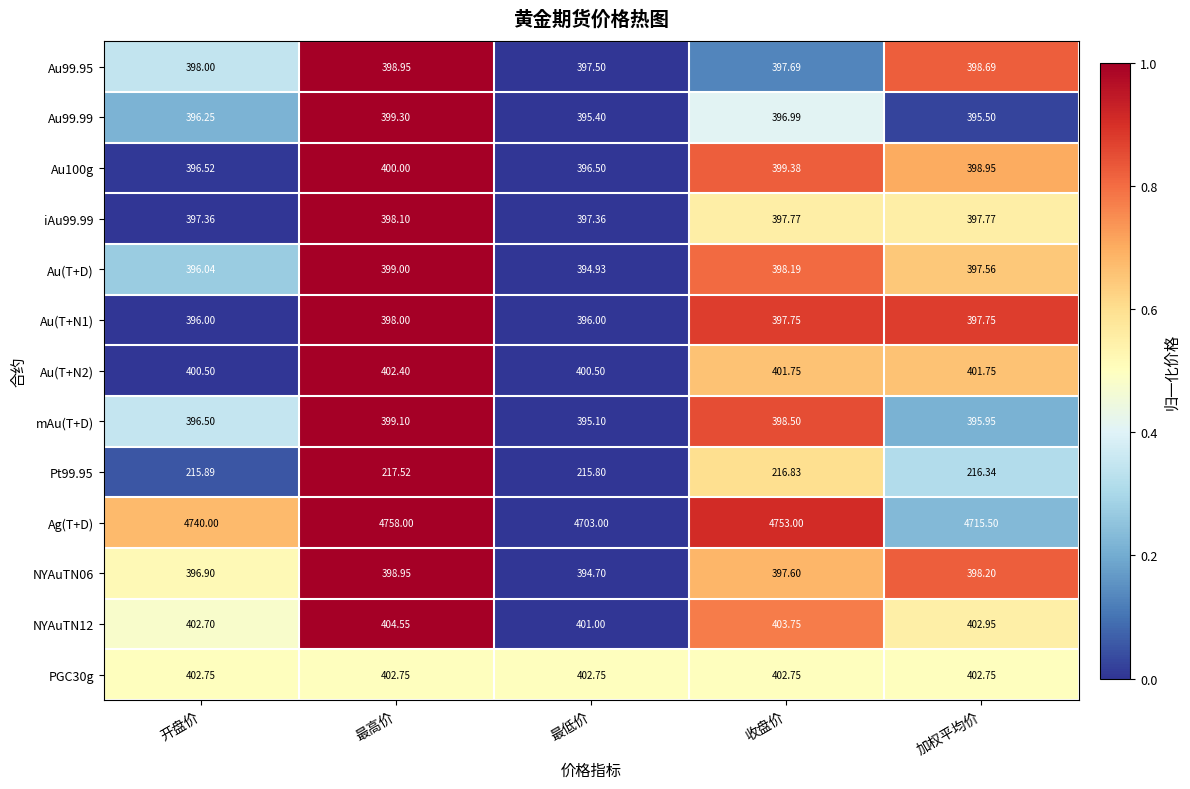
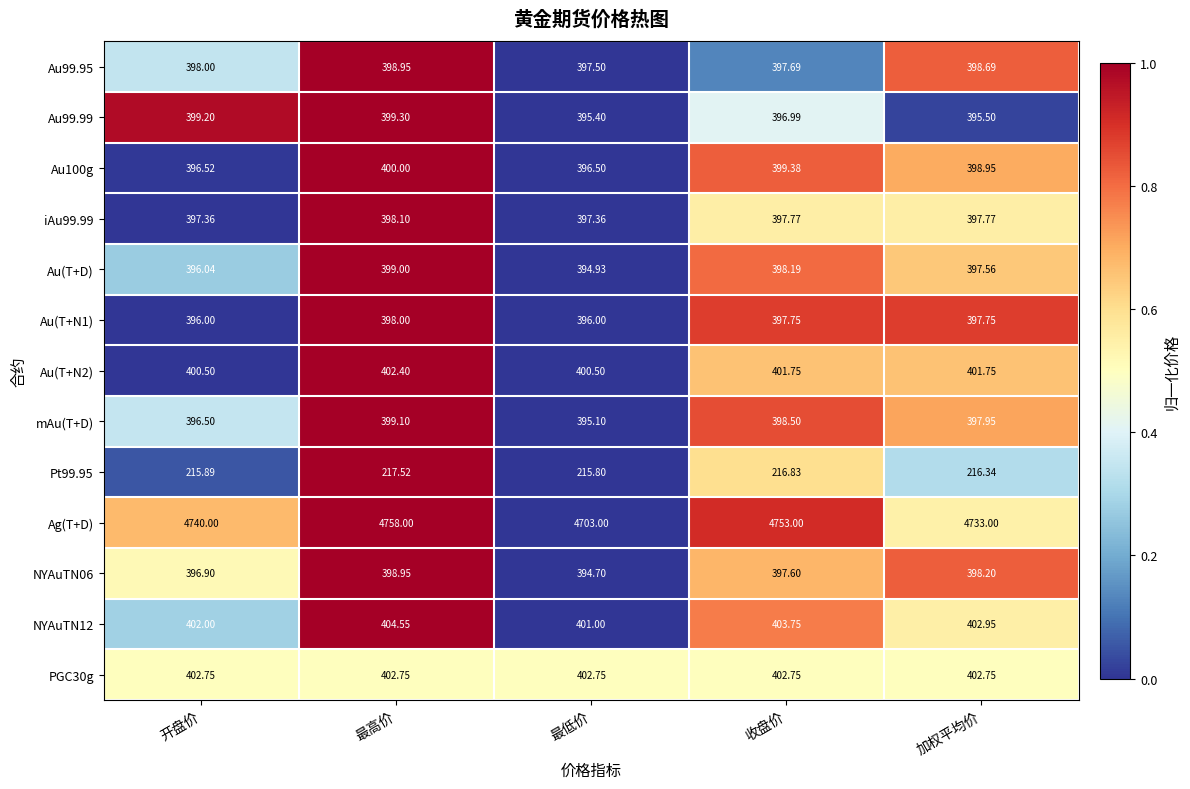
  {
    "Au99.95": {
      "开盘价": 398.00,
      "最高价": 398.95,
      "最低价": 397.50,
      "收盘价": 397.69,
      "加权平均价": 398.69
    },
    "Au99.99": {
-     "开盘价": 396.25,
+     "开盘价": 399.20,
      "最高价": 399.30,
      "最低价": 395.40,
      "收盘价": 396.99,
      "加权平均价": 395.50
    },
    "Au100g": {
      "开盘价": 396.52,
      "最高价": 400.00,
      "最低价": 396.50,
      "收盘价": 399.38,
      "加权平均价": 398.95
    },
    "iAu99.99": {
      "开盘价": 397.36,
      "最高价": 398.10,
      "最低价": 397.36,
      "收盘价": 397.77,
      "加权平均价": 397.77
    },
    "Au(T+D)": {
      "开盘价": 396.04,
      "最高价": 399.00,
      "最低价": 394.93,
      "收盘价": 398.19,
      "加权平均价": 397.56
    },
    "Au(T+N1)": {
      "开盘价": 396.00,
      "最高价": 398.00,
      "最低价": 396.00,
      "收盘价": 397.75,
      "加权平均价": 397.75
    },
    "Au(T+N2)": {
      "开盘价": 400.50,
      "最高价": 402.40,
      "最低价": 400.50,
      "收盘价": 401.75,
      "加权平均价": 401.75
    },
    "mAu(T+D)": {
      "开盘价": 396.50,
      "最高价": 399.10,
      "最低价": 395.10,
      "收盘价": 398.50,
-     "加权平均价": 395.95
+     "加权平均价": 397.95
    },
    "Pt99.95": {
      "开盘价": 215.89,
      "最高价": 217.52,
      "最低价": 215.80,
      "收盘价": 216.83,
      "加权平均价": 216.34
    },
    "Ag(T+D)": {
      "开盘价": 4740.00,
      "最高价": 4758.00,
      "最低价": 4703.00,
      "收盘价": 4753.00,
-     "加权平均价": 4715.50
+     "加权平均价": 4733.00
    },
    "NYAuTN06": {
      "开盘价": 396.90,
      "最高价": 398.95,
      "最低价": 394.70,
      "收盘价": 397.60,
      "加权平均价": 398.20
    },
    "NYAuTN12": {
-     "开盘价": 402.70,
+     "开盘价": 402.00,
      "最高价": 404.55,
      "最低价": 401.00,
      "收盘价": 403.75,
      "加权平均价": 402.95
    },
    "PGC30g": {
      "开盘价": 402.75,
      "最高价": 402.75,
      "最低价": 402.75,
      "收盘价": 402.75,
      "加权平均价": 402.75
    }
  }
